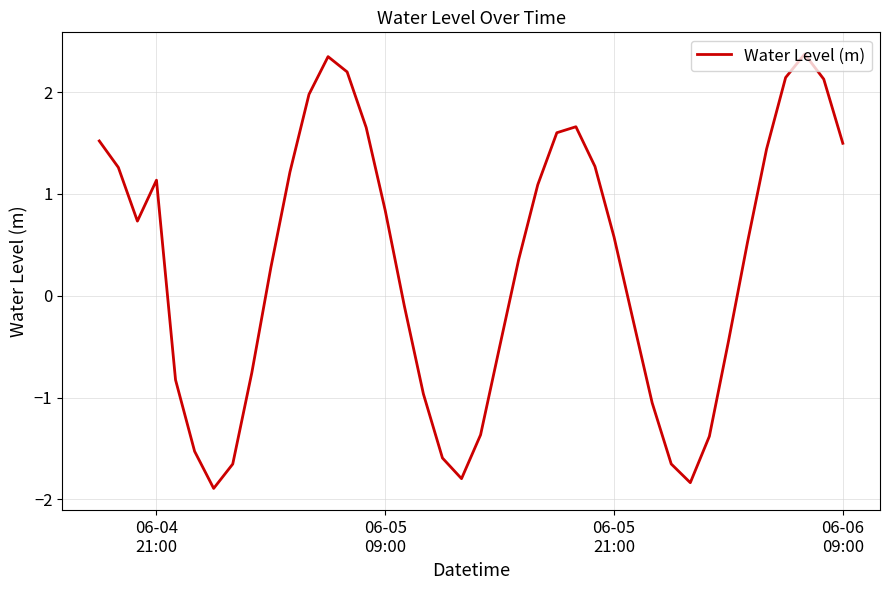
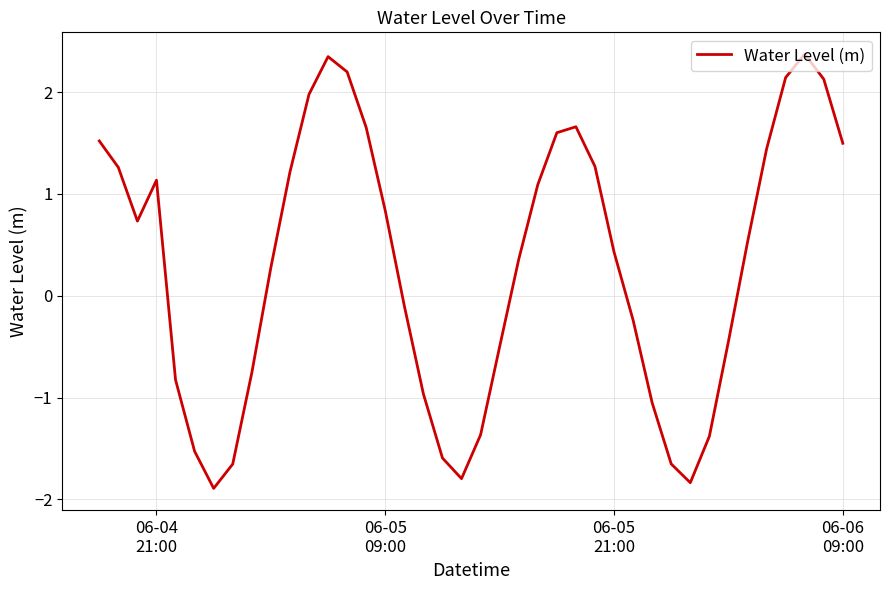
  {
    "06-04 21:00": 1.13,
    "06-05 09:00": 0.84,
-   "06-05 21:00": 0.58,
+   "06-05 21:00": 0.43,
    "06-06 09:00": 1.50
  }
